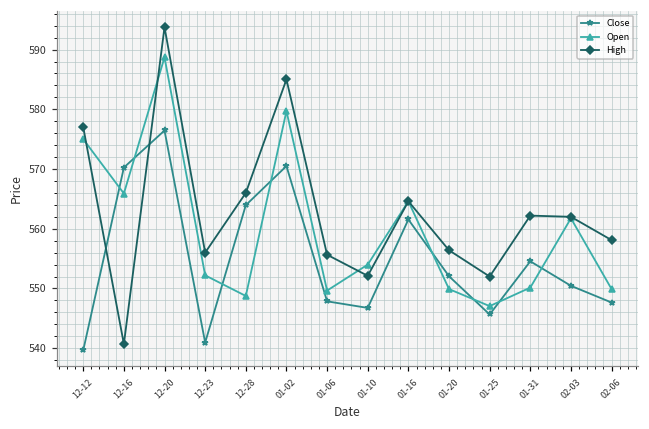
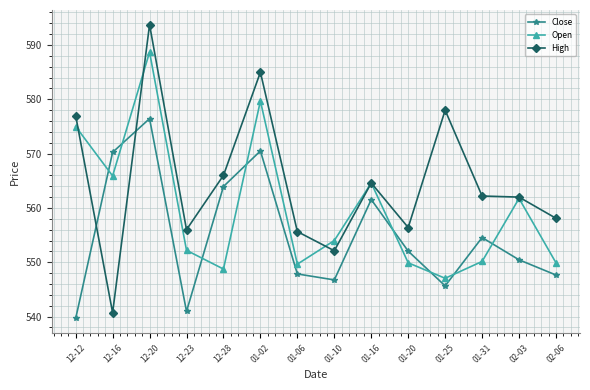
  {
    "High": {
      "12-12": 577,
      "12-16": 541,
      "12-20": 594,
      "12-23": 556,
      "12-28": 566,
      "01-02": 585,
      "01-06": 556,
      "01-10": 552,
      "01-20": 556,
-     "01-25": 552,
+     "01-25": 578,
      "01-31": 562,
      "02-06": 558
    }
  }
